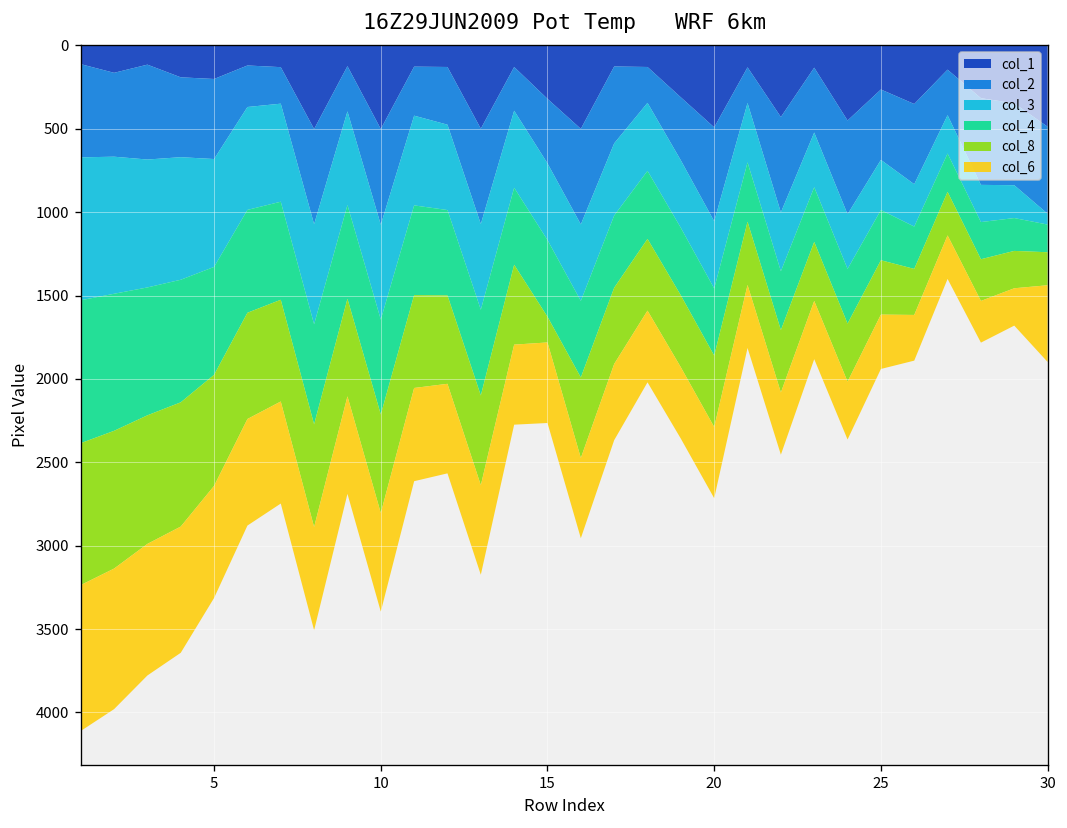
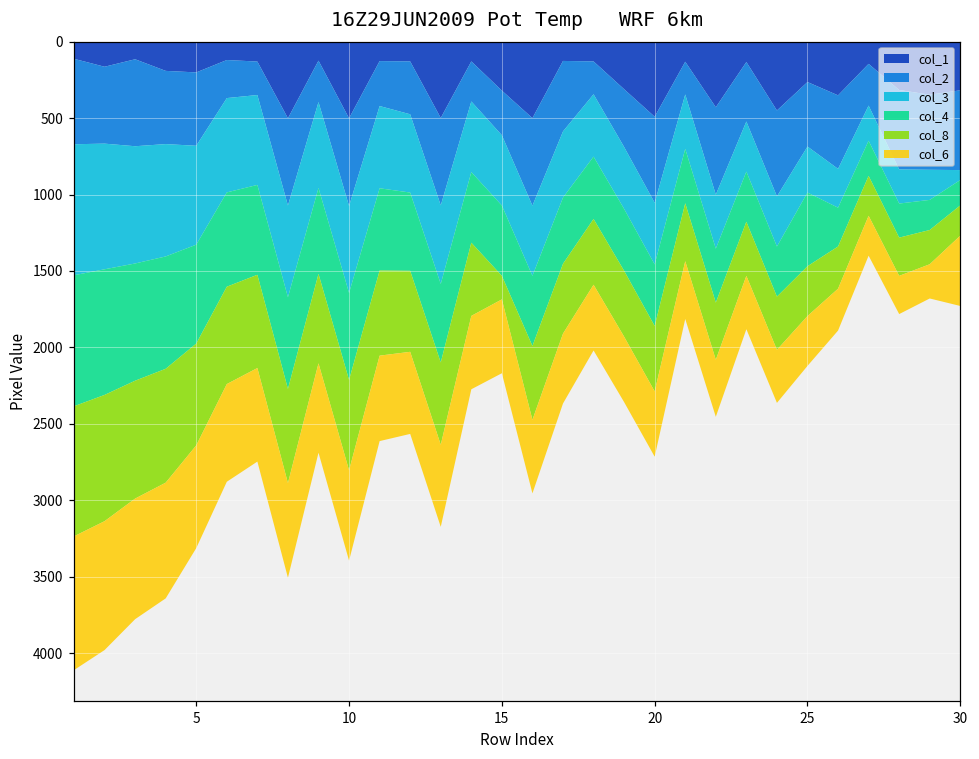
  {
    "col_1": {
      "5": 200,
      "10": 500,
      "15": 320,
      "20": 490,
      "25": 260,
-     "30": 490
+     "30": 320
    },
    "col_2": {
      "5": 480,
      "10": 570,
-     "15": 390,
+     "15": 290,
      "20": 560,
      "25": 420,
      "30": 520
    },
    "col_3": {
      "5": 650,
      "10": 570,
      "15": 460,
      "20": 400,
      "25": 300,
      "30": 70
    },
    "col_4": {
      "5": 650,
      "10": 570,
      "15": 460,
      "20": 400,
-     "25": 300,
+     "25": 480,
      "30": 170
    },
    "col_8": {
      "5": 670,
      "10": 590,
      "15": 150,
      "20": 430,
      "25": 330,
      "30": 200
    },
    "col_6": {
      "5": 670,
      "10": 590,
      "15": 480,
      "20": 430,
      "25": 330,
      "30": 460
    }
  }
